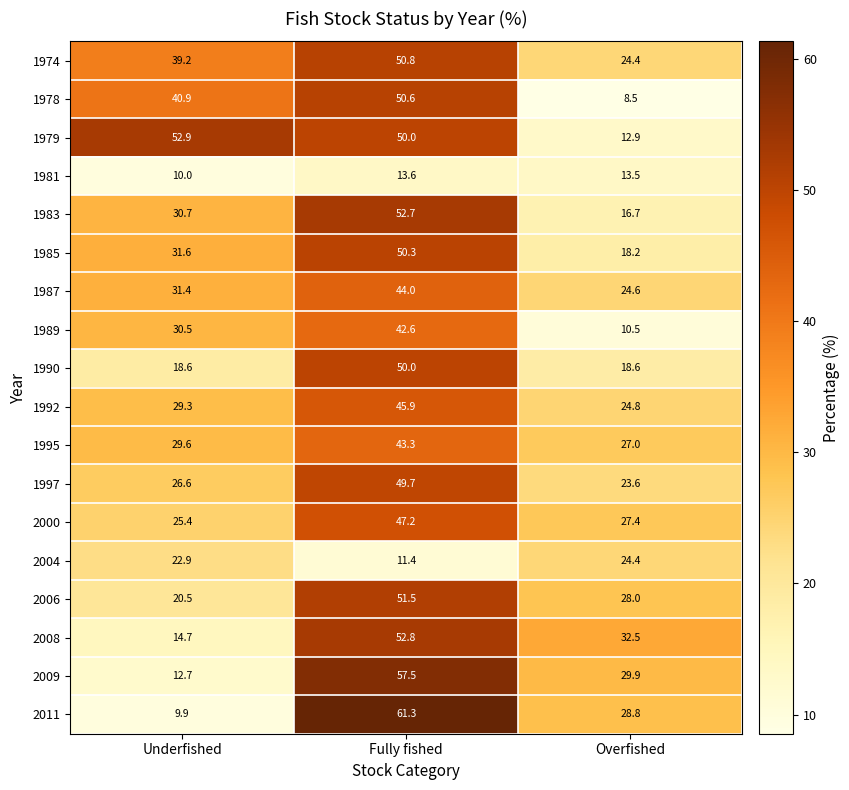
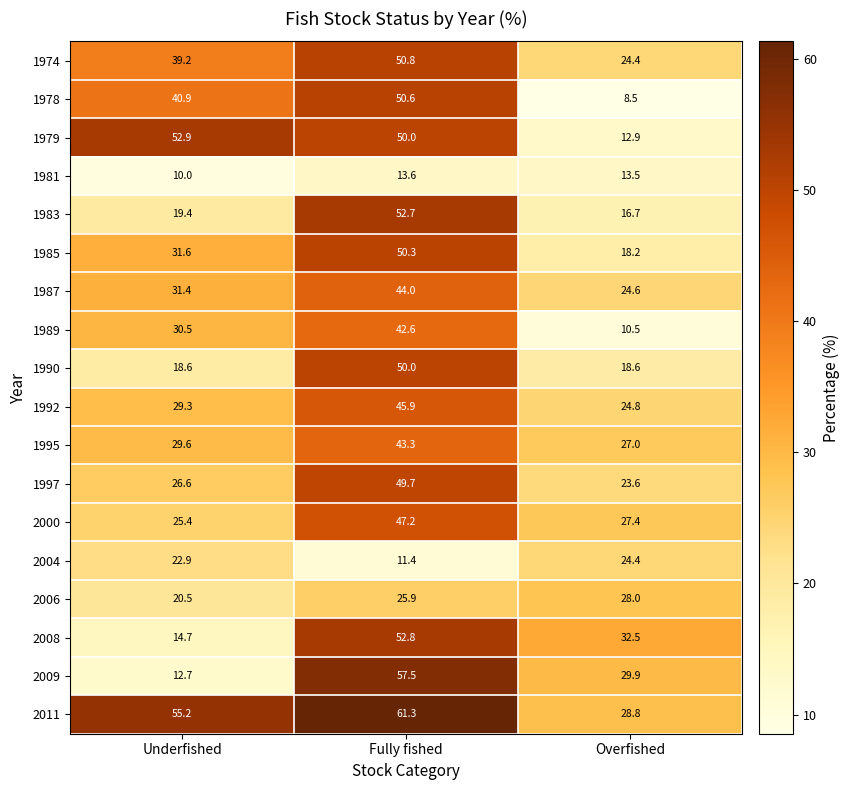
  {
    "1974": {
      "Underfished": 39.2,
      "Fully fished": 50.8,
      "Overfished": 24.4
    },
    "1978": {
      "Underfished": 40.9,
      "Fully fished": 50.6,
      "Overfished": 8.5
    },
    "1979": {
      "Underfished": 52.9,
      "Fully fished": 50.0,
      "Overfished": 12.9
    },
    "1981": {
      "Underfished": 10.0,
      "Fully fished": 13.6,
      "Overfished": 13.5
    },
    "1983": {
-     "Underfished": 30.7,
+     "Underfished": 19.4,
      "Fully fished": 52.7,
      "Overfished": 16.7
    },
    "1985": {
      "Underfished": 31.6,
      "Fully fished": 50.3,
      "Overfished": 18.2
    },
    "1987": {
      "Underfished": 31.4,
      "Fully fished": 44.0,
      "Overfished": 24.6
    },
    "1989": {
      "Underfished": 30.5,
      "Fully fished": 42.6,
      "Overfished": 10.5
    },
    "1990": {
      "Underfished": 18.6,
      "Fully fished": 50.0,
      "Overfished": 18.6
    },
    "1992": {
      "Underfished": 29.3,
      "Fully fished": 45.9,
      "Overfished": 24.8
    },
    "1995": {
      "Underfished": 29.6,
      "Fully fished": 43.3,
      "Overfished": 27.0
    },
    "1997": {
      "Underfished": 26.6,
      "Fully fished": 49.7,
      "Overfished": 23.6
    },
    "2000": {
      "Underfished": 25.4,
      "Fully fished": 47.2,
      "Overfished": 27.4
    },
    "2004": {
      "Underfished": 22.9,
      "Fully fished": 11.4,
      "Overfished": 24.4
    },
    "2006": {
      "Underfished": 20.5,
-     "Fully fished": 51.5,
+     "Fully fished": 25.9,
      "Overfished": 28.0
    },
    "2008": {
      "Underfished": 14.7,
      "Fully fished": 52.8,
      "Overfished": 32.5
    },
    "2009": {
      "Underfished": 12.7,
      "Fully fished": 57.5,
      "Overfished": 29.9
    },
    "2011": {
-     "Underfished": 9.9,
+     "Underfished": 55.2,
      "Fully fished": 61.3,
      "Overfished": 28.8
    }
  }
